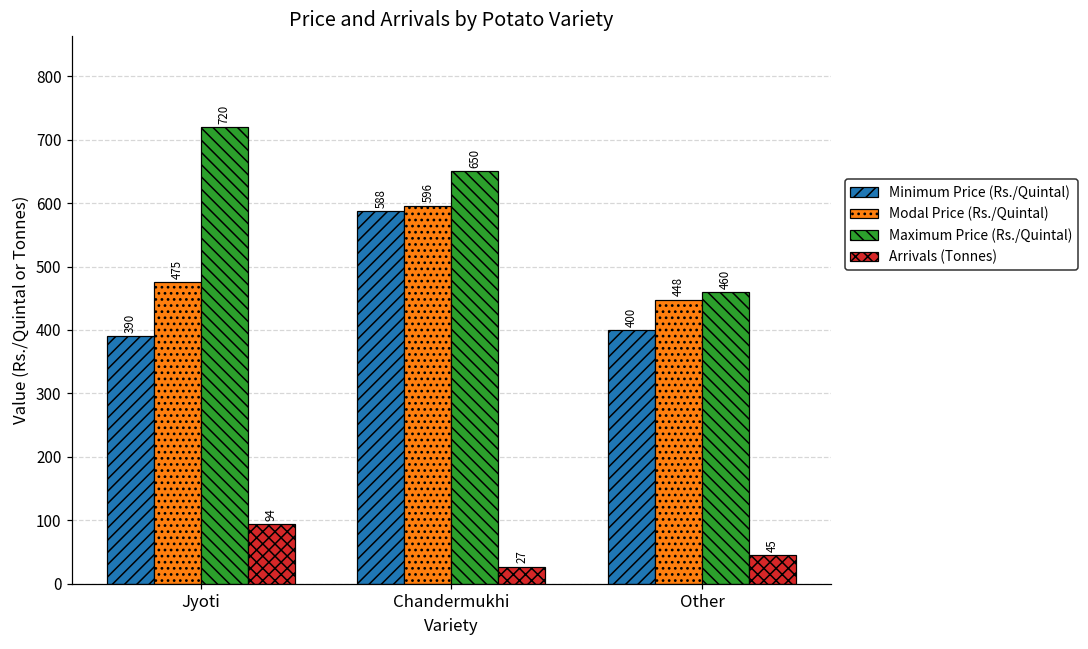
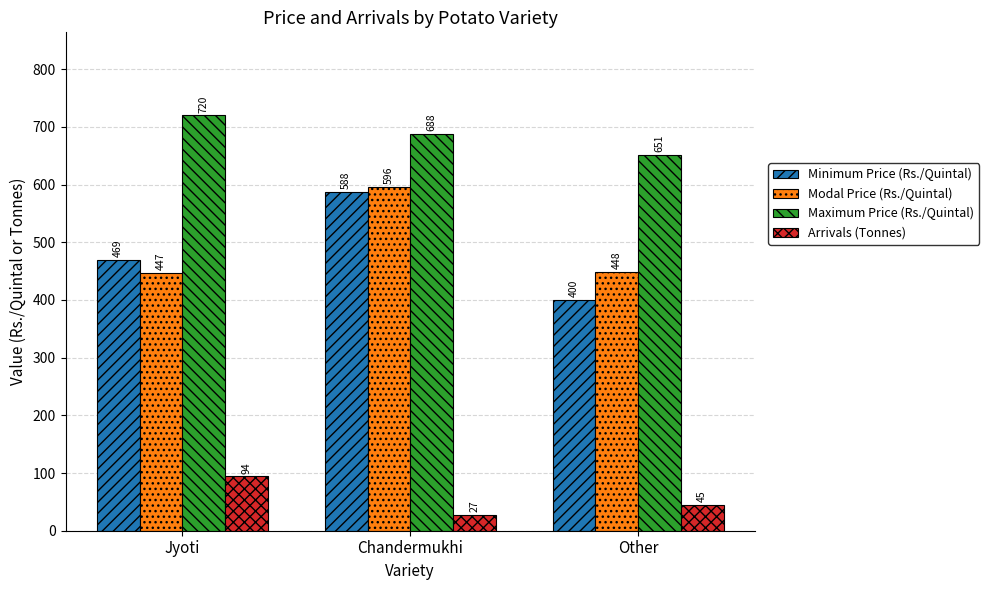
  {
    "Minimum Price (Rs./Quintal)": {
-     "Jyoti": 390,
+     "Jyoti": 469,
      "Chandermukhi": 588,
      "Other": 400
    },
    "Modal Price (Rs./Quintal)": {
-     "Jyoti": 475,
+     "Jyoti": 447,
      "Chandermukhi": 596,
      "Other": 448
    },
    "Maximum Price (Rs./Quintal)": {
      "Jyoti": 720,
-     "Chandermukhi": 650,
-     "Other": 460
+     "Chandermukhi": 688,
+     "Other": 651
    },
    "Arrivals (Tonnes)": {
      "Jyoti": 94,
      "Chandermukhi": 27,
      "Other": 45
    }
  }
